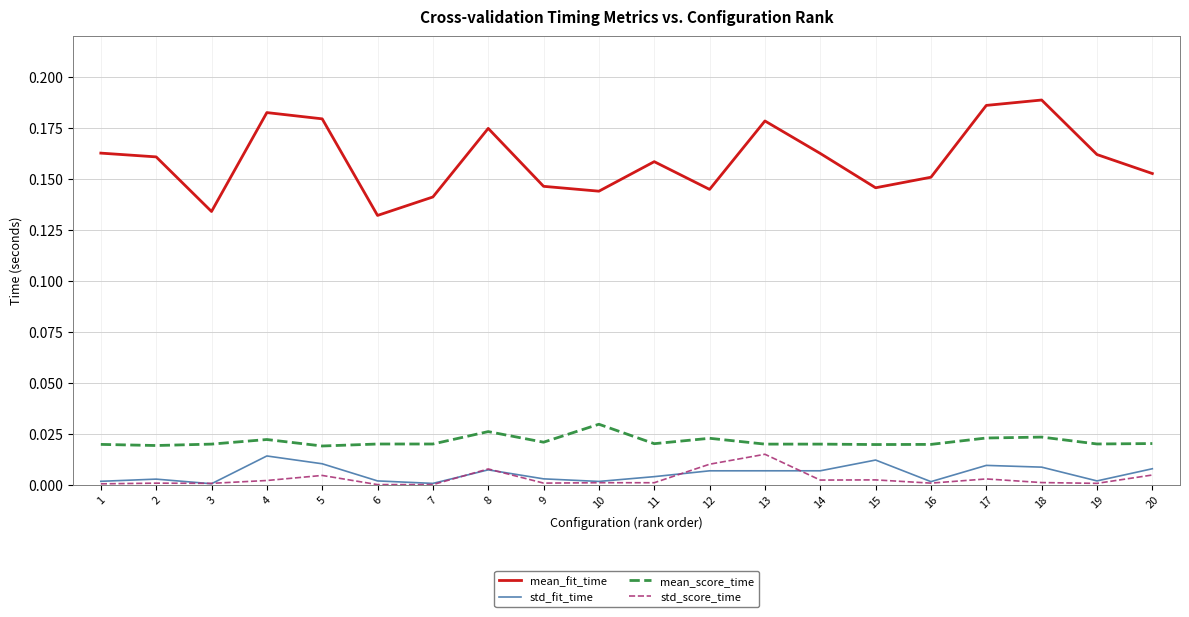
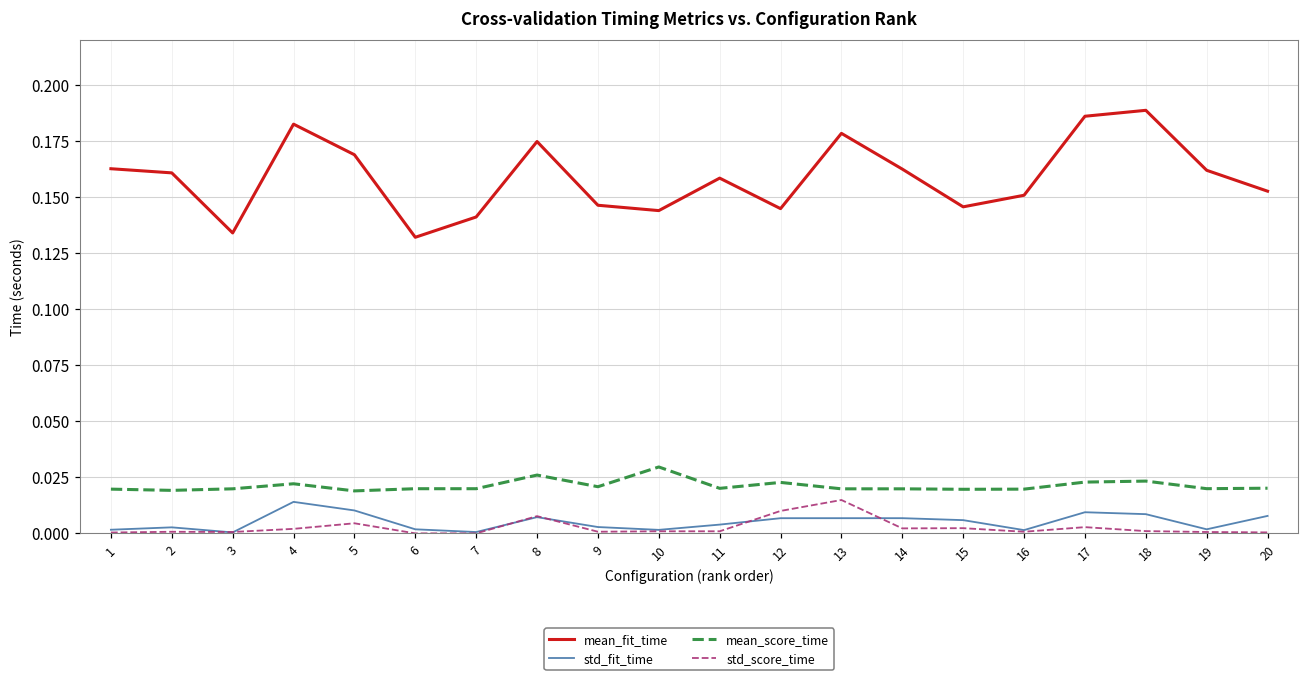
  {
    "mean_fit_time": {
      "1": 0.163,
      "2": 0.161,
      "3": 0.134,
      "4": 0.183,
-     "5": 0.179,
+     "5": 0.169,
      "6": 0.132,
      "7": 0.141,
      "8": 0.175,
      "9": 0.146,
      "10": 0.144,
      "11": 0.158,
      "12": 0.145,
      "13": 0.178,
      "14": 0.162,
      "15": 0.146,
      "16": 0.151,
      "17": 0.186,
      "18": 0.189,
      "19": 0.162,
      "20": 0.153
    },
    "std_fit_time": {
      "2": 0.003,
      "4": 0.014,
      "5": 0.010,
      "6": 0.002,
      "9": 0.003,
      "11": 0.004,
      "12": 0.007,
      "13": 0.007,
      "14": 0.007,
-     "15": 0.012,
+     "15": 0.006,
      "17": 0.009,
      "18": 0.009,
      "20": 0.008
    },
    "mean_score_time": {
      "1": 0.020,
      "2": 0.019,
      "3": 0.020,
      "4": 0.022,
      "5": 0.019,
      "6": 0.020,
      "7": 0.020,
      "8": 0.026,
      "9": 0.021,
      "10": 0.030,
      "11": 0.020,
      "12": 0.023,
      "13": 0.020,
      "14": 0.020,
      "15": 0.020,
      "16": 0.020,
      "17": 0.023,
      "18": 0.023,
      "19": 0.020,
      "20": 0.020
    },
    "std_score_time": {
      "2": 0.001,
      "4": 0.002,
      "5": 0.005,
      "6": 0.000,
      "9": 0.001,
      "11": 0.001,
      "12": 0.010,
      "13": 0.015,
      "14": 0.002,
      "15": 0.002,
      "17": 0.003,
      "18": 0.001,
-     "20": 0.005
+     "20": 0.000
    }
  }
